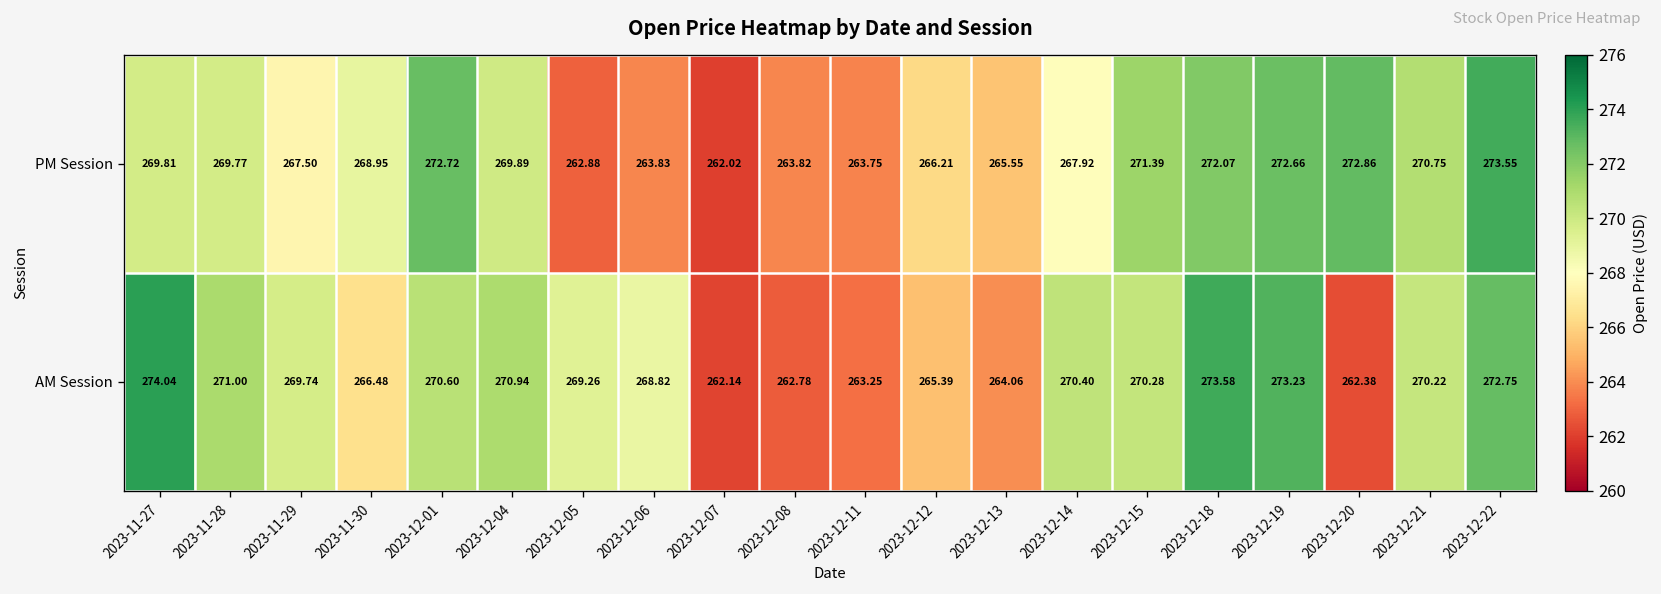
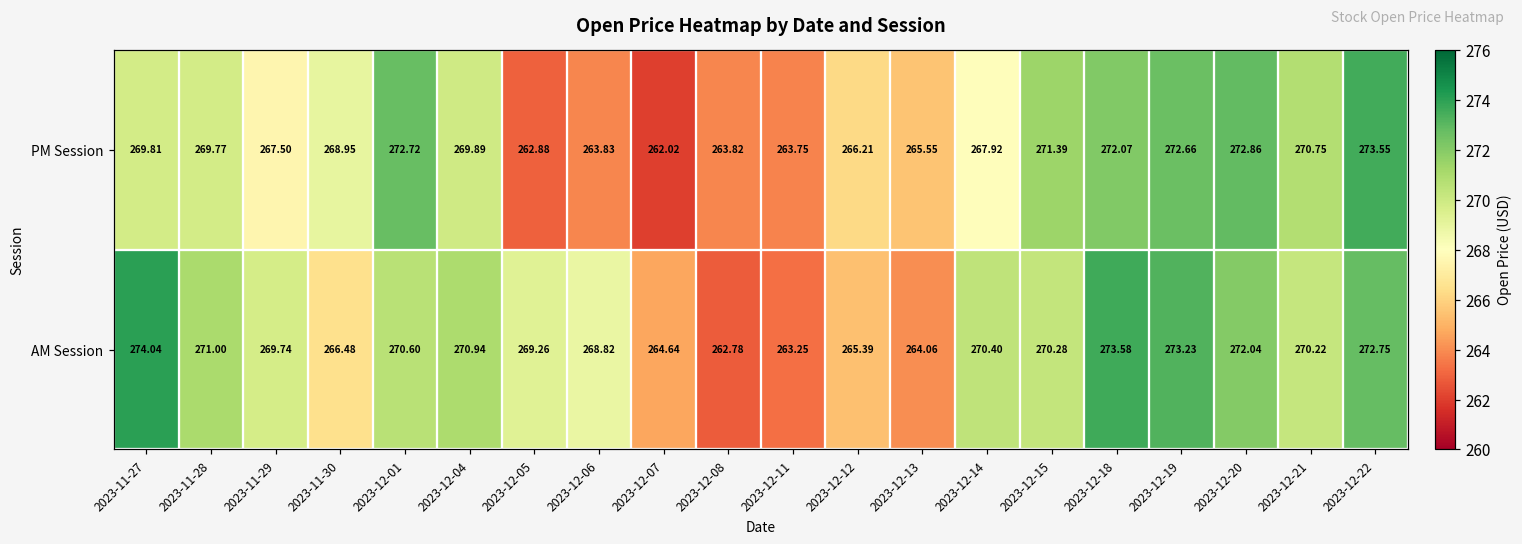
  {
    "PM Session": {
      "2023-11-27": 269.81,
      "2023-11-28": 269.77,
      "2023-11-29": 267.50,
      "2023-11-30": 268.95,
      "2023-12-01": 272.72,
      "2023-12-04": 269.89,
      "2023-12-05": 262.88,
      "2023-12-06": 263.83,
      "2023-12-07": 262.02,
      "2023-12-08": 263.82,
      "2023-12-11": 263.75,
      "2023-12-12": 266.21,
      "2023-12-13": 265.55,
      "2023-12-14": 267.92,
      "2023-12-15": 271.39,
      "2023-12-18": 272.07,
      "2023-12-19": 272.66,
      "2023-12-20": 272.86,
      "2023-12-21": 270.75,
      "2023-12-22": 273.55
    },
    "AM Session": {
      "2023-11-27": 274.04,
      "2023-11-28": 271.00,
      "2023-11-29": 269.74,
      "2023-11-30": 266.48,
      "2023-12-01": 270.60,
      "2023-12-04": 270.94,
      "2023-12-05": 269.26,
      "2023-12-06": 268.82,
-     "2023-12-07": 262.14,
+     "2023-12-07": 264.64,
      "2023-12-08": 262.78,
      "2023-12-11": 263.25,
      "2023-12-12": 265.39,
      "2023-12-13": 264.06,
      "2023-12-14": 270.40,
      "2023-12-15": 270.28,
      "2023-12-18": 273.58,
      "2023-12-19": 273.23,
-     "2023-12-20": 262.38,
+     "2023-12-20": 272.04,
      "2023-12-21": 270.22,
      "2023-12-22": 272.75
    }
  }
